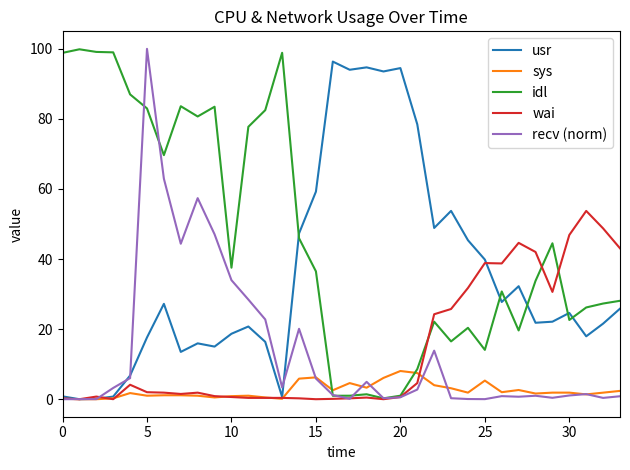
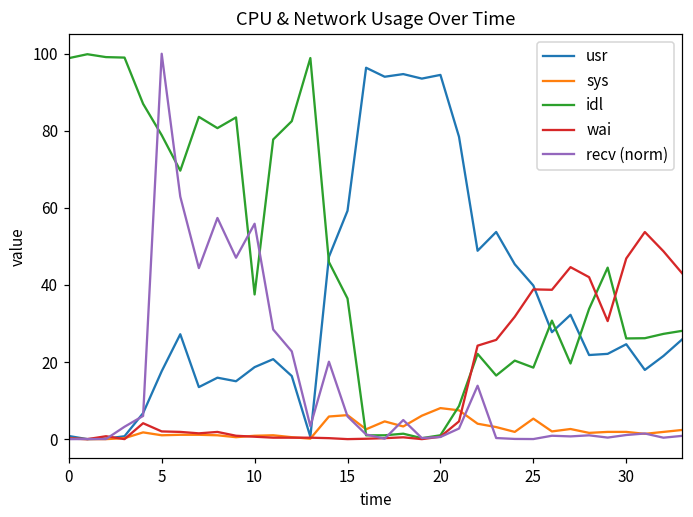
  {
    "usr": {
      "5": 18,
      "10": 19,
      "15": 59,
      "20": 95,
      "25": 40,
      "30": 25
    },
    "sys": {
      "5": 1,
      "20": 8,
      "25": 5,
      "30": 2
    },
    "idl": {
      "0": 99,
-     "5": 83,
+     "5": 79,
      "10": 38,
      "15": 36,
-     "25": 14,
-     "30": 23
+     "25": 19,
+     "30": 26
    },
    "wai": {
      "5": 2,
      "15": 0,
      "25": 39,
      "30": 47
    },
    "recv (norm)": {
      "5": 100,
-     "10": 34,
+     "10": 56,
      "25": 0,
      "30": 1
    }
  }
